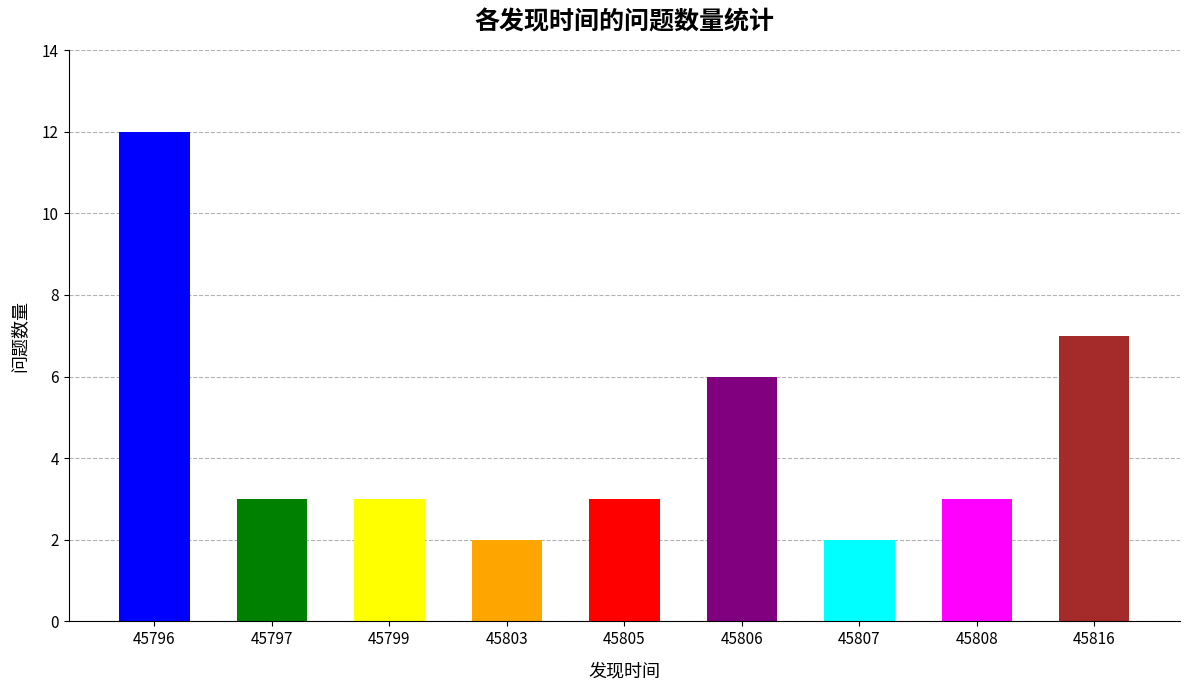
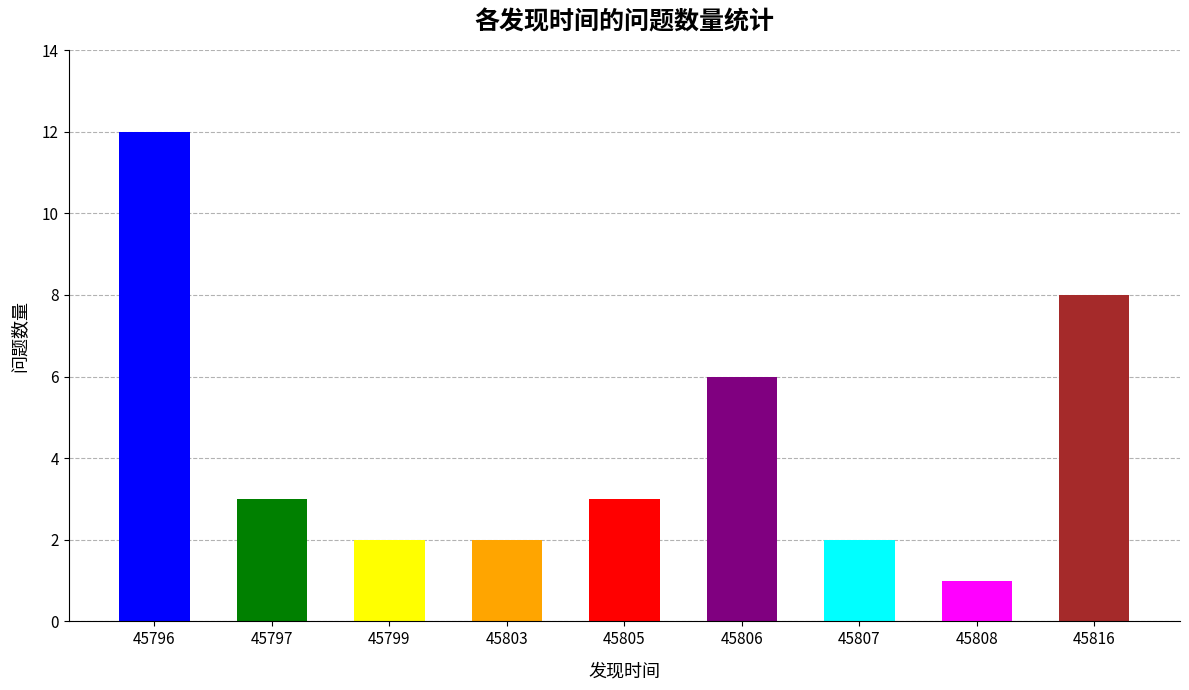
  {
    "45796": 12,
    "45797": 3,
-   "45799": 3,
+   "45799": 2,
    "45803": 2,
    "45805": 3,
    "45806": 6,
    "45807": 2,
-   "45808": 3,
-   "45816": 7
+   "45808": 1,
+   "45816": 8
  }
